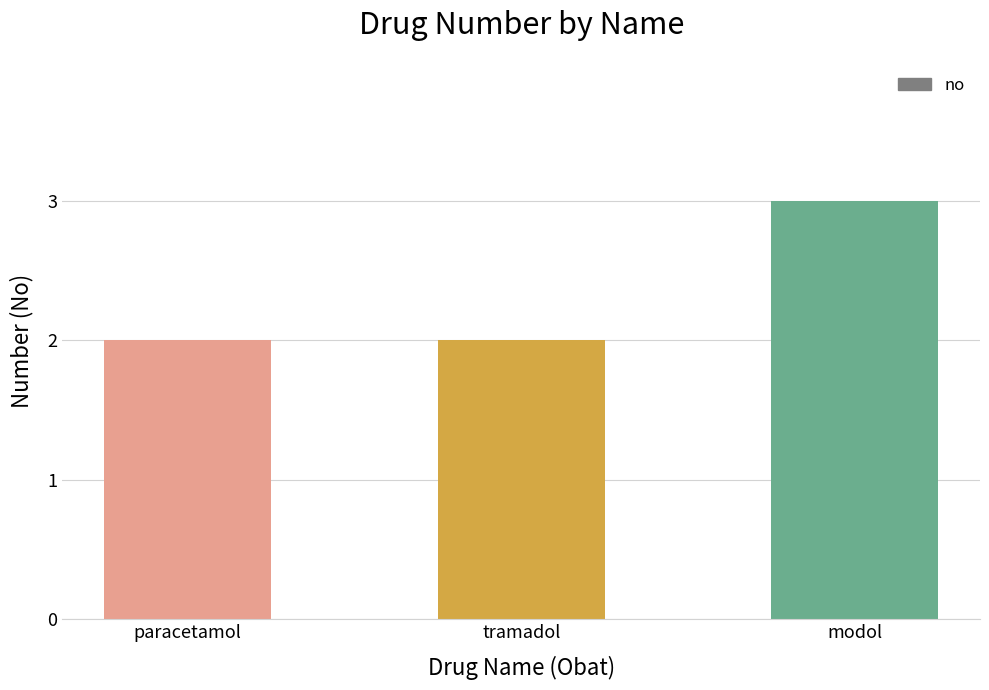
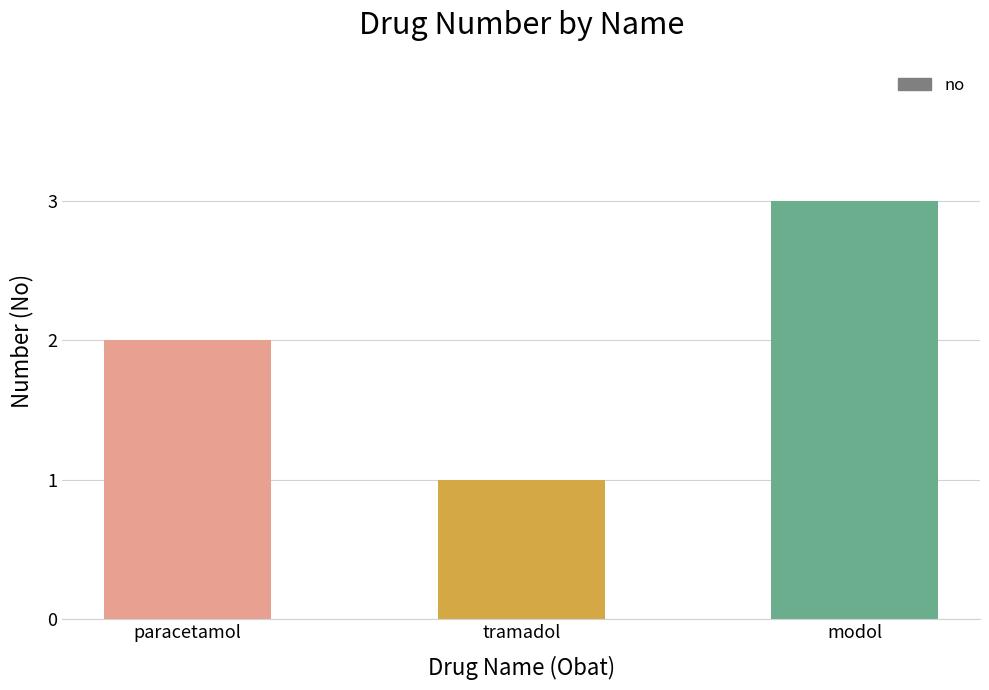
  {
    "paracetamol": 2,
-   "tramadol": 2,
+   "tramadol": 1,
    "modol": 3
  }
